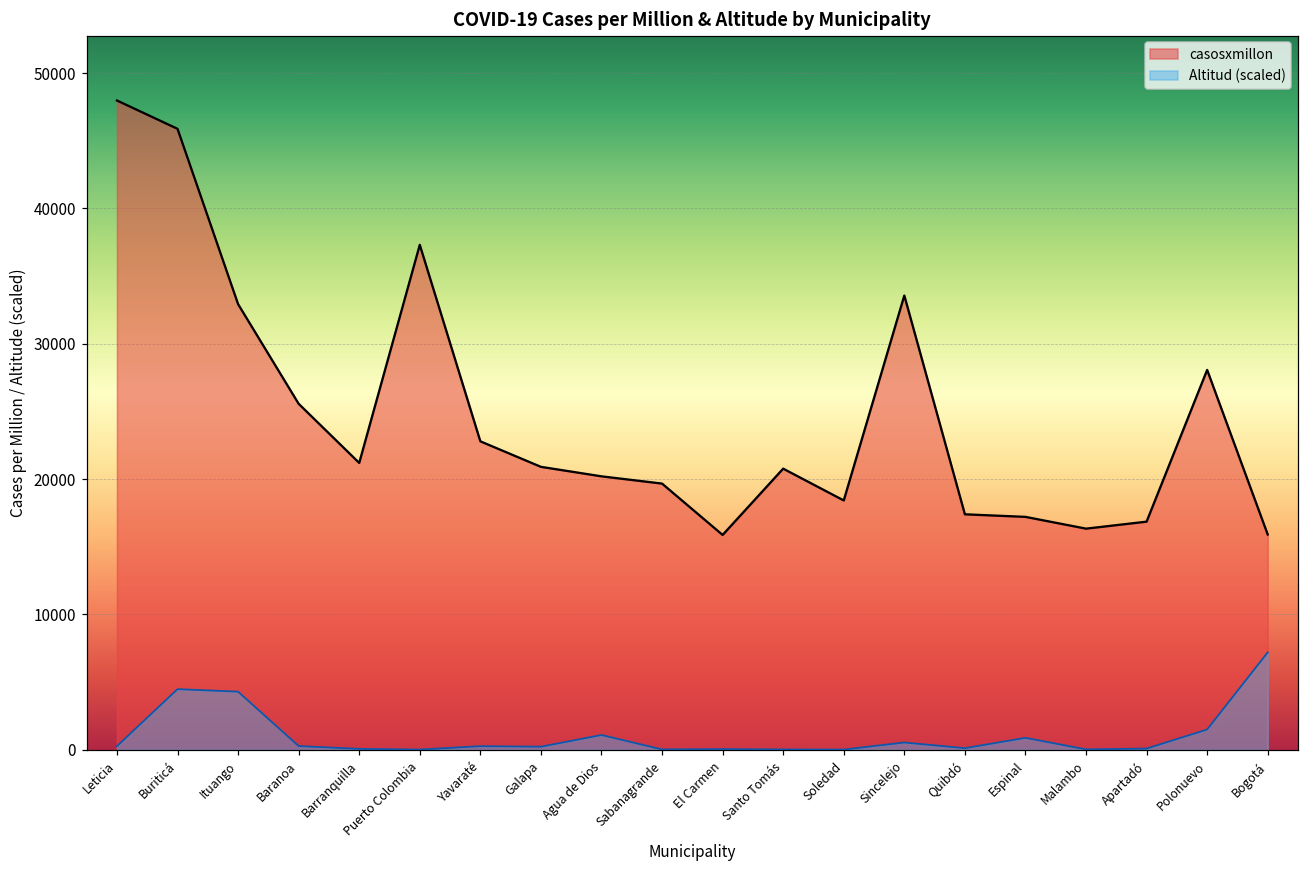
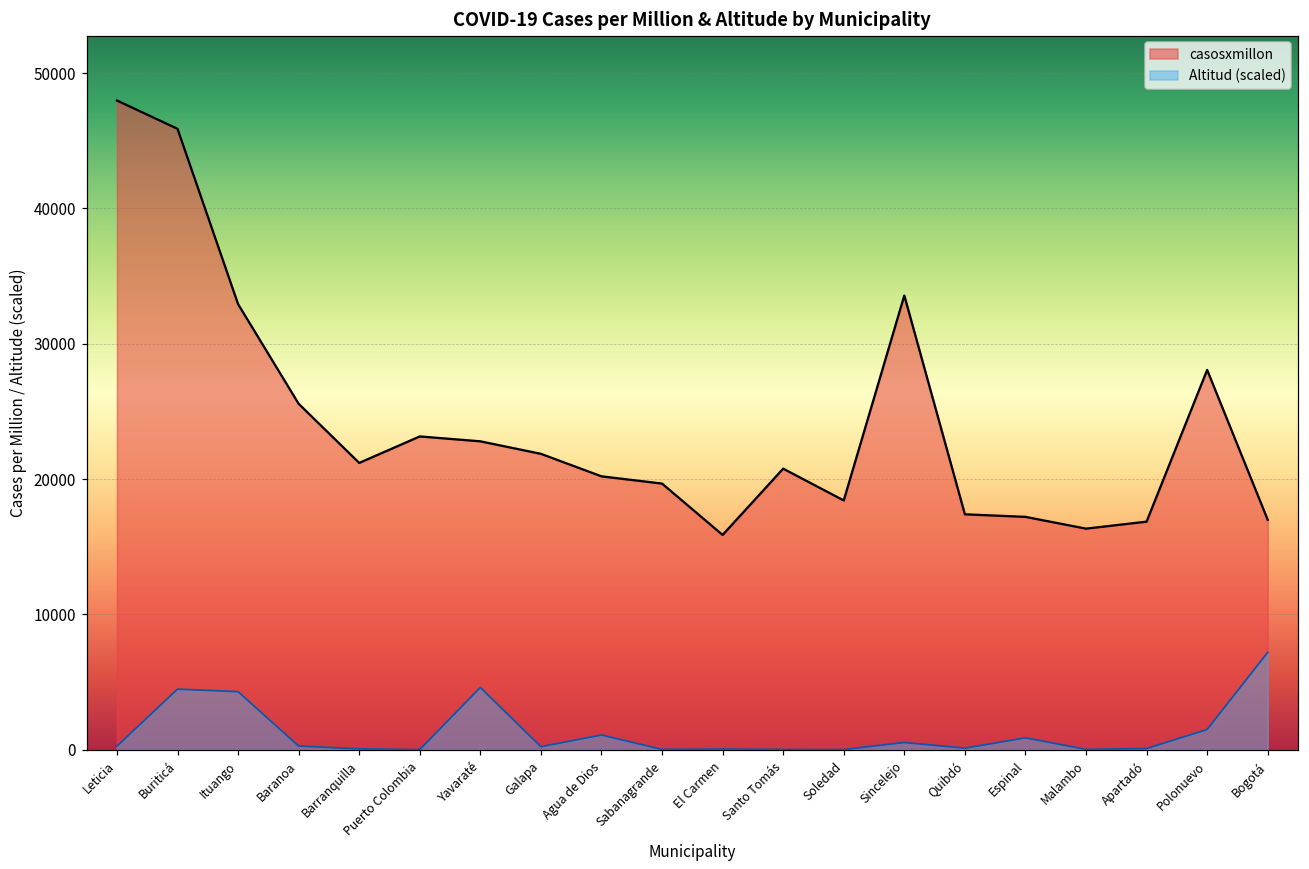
  {
    "casosxmillon": {
      "Leticia": 48000,
      "Buriticá": 45900,
      "Ituango": 32900,
      "Baranoa": 25600,
      "Barranquilla": 21200,
-     "Puerto Colombia": 37300,
+     "Puerto Colombia": 23200,
      "Yavaraté": 22800,
-     "Galapa": 20900,
+     "Galapa": 21900,
      "Agua de Dios": 20200,
      "Sabanagrande": 19700,
      "El Carmen": 15900,
      "Santo Tomás": 20800,
      "Soledad": 18400,
      "Sincelejo": 33600,
      "Quibdó": 17400,
      "Espinal": 17200,
      "Malambo": 16300,
      "Apartadó": 16900,
      "Polonuevo": 28100,
-     "Bogotá": 15900
+     "Bogotá": 17000
    },
    "Altitud (scaled)": {
      "Leticia": 300,
      "Buriticá": 4500,
      "Ituango": 4300,
      "Baranoa": 300,
      "Barranquilla": 100,
      "Puerto Colombia": 0,
-     "Yavaraté": 300,
+     "Yavaraté": 4600,
      "Galapa": 200,
      "Agua de Dios": 1100,
      "Sabanagrande": 0,
      "El Carmen": 0,
      "Santo Tomás": 0,
      "Soledad": 0,
      "Sincelejo": 500,
      "Quibdó": 100,
      "Espinal": 900,
      "Malambo": 0,
      "Apartadó": 100,
      "Polonuevo": 1500,
      "Bogotá": 7200
    }
  }
